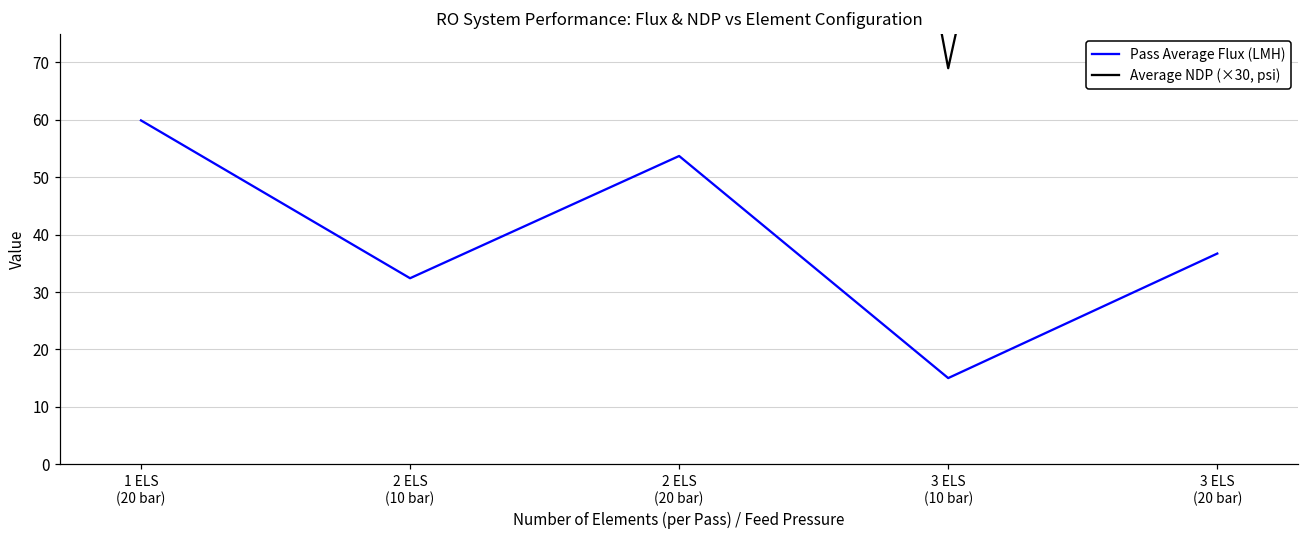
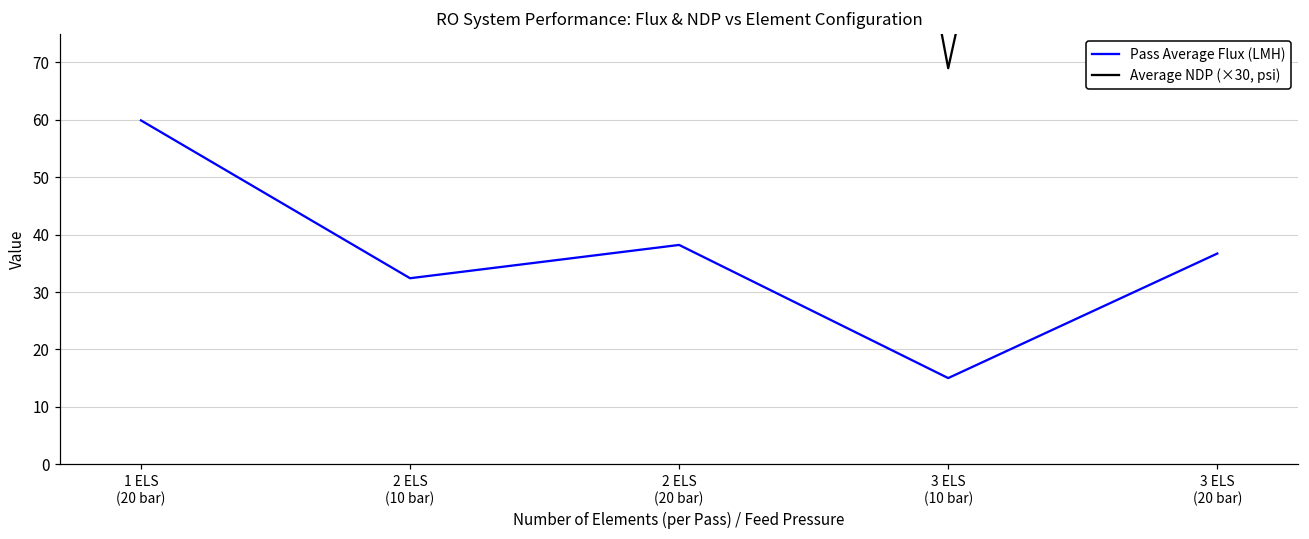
  {
    "Pass Average Flux (LMH)": {
      "1 ELS (20 bar)": 60,
      "2 ELS (10 bar)": 32,
-     "2 ELS (20 bar)": 54,
+     "2 ELS (20 bar)": 38,
      "3 ELS (10 bar)": 15,
      "3 ELS (20 bar)": 37
    },
    "Average NDP (×30, psi)": {
      "3 ELS (10 bar)": 69
    }
  }
